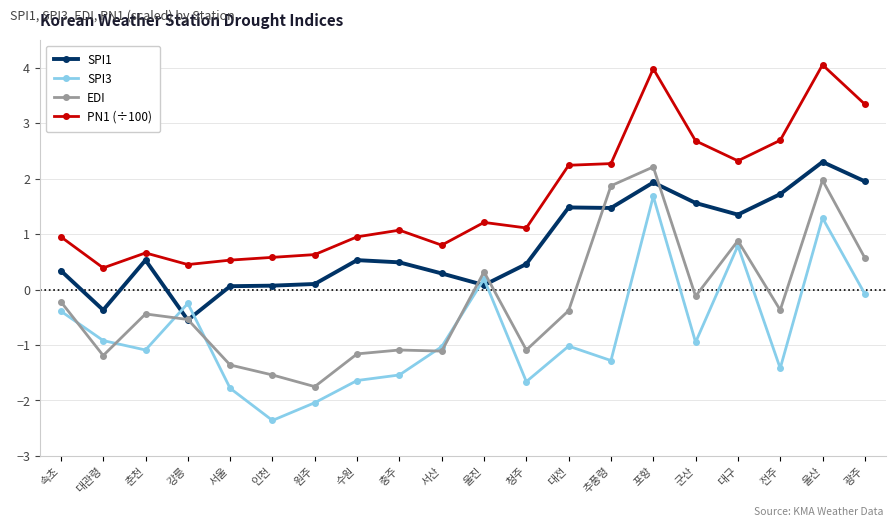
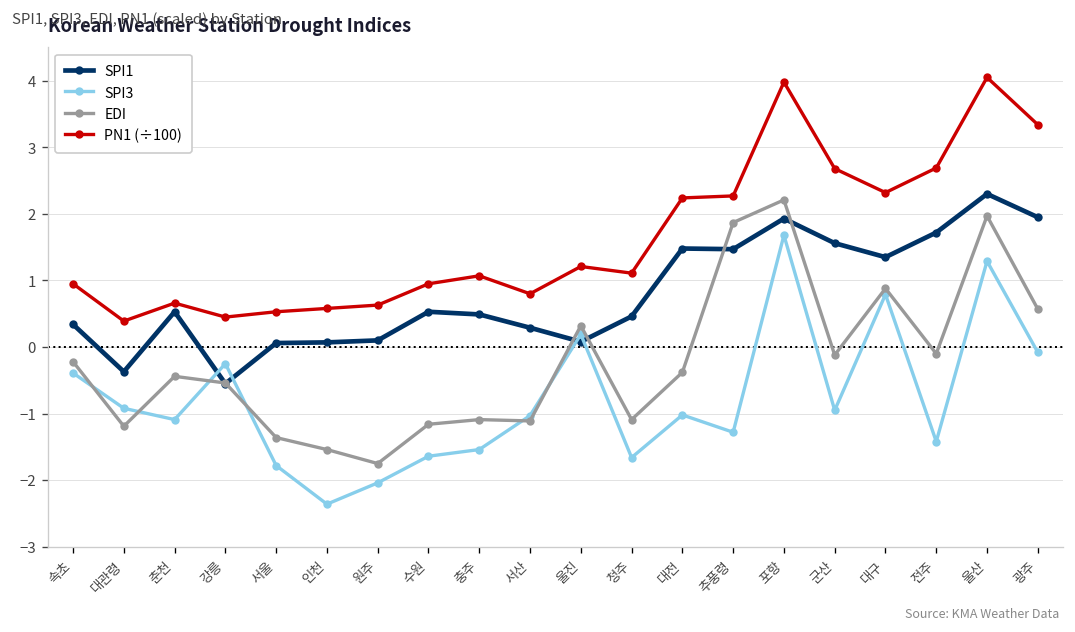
  {
    "SPI1": {
      "속초": 0.3,
      "대관령": -0.4,
      "춘천": 0.5,
      "서울": 0.1,
      "인천": 0.1,
      "원주": 0.1,
      "수원": 0.5,
      "충주": 0.5,
      "서산": 0.3,
      "울진": 0.1,
      "청주": 0.5,
      "대전": 1.5,
      "추풍령": 1.5,
      "포항": 1.9,
      "군산": 1.6,
      "대구": 1.4,
      "전주": 1.7,
      "울산": 2.3,
      "광주": 2.0
    },
    "SPI3": {
      "속초": -0.4,
      "대관령": -0.9,
      "춘천": -1.1,
      "강릉": -0.3,
      "서울": -1.8,
      "인천": -2.4,
      "원주": -2.0,
      "수원": -1.6,
      "충주": -1.5,
      "서산": -1.0,
      "울진": 0.2,
      "청주": -1.7,
      "대전": -1.0,
      "추풍령": -1.3,
      "포항": 1.7,
      "군산": -1.0,
      "대구": 0.8,
      "전주": -1.4,
      "울산": 1.3,
      "광주": -0.1
    },
    "EDI": {
      "속초": -0.2,
      "대관령": -1.2,
      "춘천": -0.4,
      "서울": -1.4,
      "인천": -1.5,
      "원주": -1.8,
      "수원": -1.2,
      "충주": -1.1,
      "서산": -1.1,
      "울진": 0.3,
      "청주": -1.1,
      "대전": -0.4,
      "추풍령": 1.9,
      "포항": 2.2,
      "군산": -0.1,
      "대구": 0.9,
-     "전주": -0.4,
+     "전주": -0.1,
      "울산": 2.0,
      "광주": 0.6
    },
    "PN1 (÷100)": {
      "속초": 1.0,
      "대관령": 0.4,
      "춘천": 0.7,
      "강릉": 0.5,
      "서울": 0.5,
      "인천": 0.6,
      "원주": 0.6,
      "수원": 1.0,
      "충주": 1.1,
      "서산": 0.8,
      "울진": 1.2,
      "청주": 1.1,
      "대전": 2.2,
      "추풍령": 2.3,
      "포항": 4.0,
      "군산": 2.7,
      "대구": 2.3,
      "전주": 2.7,
      "울산": 4.1,
      "광주": 3.3
    }
  }
